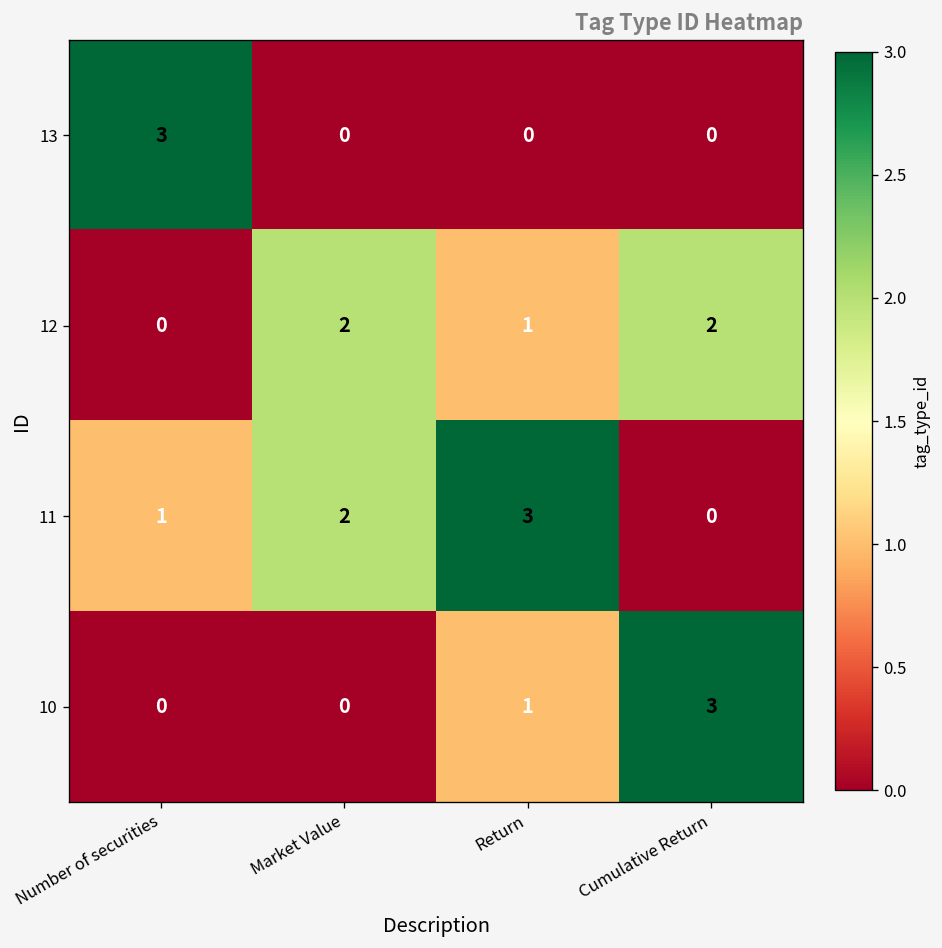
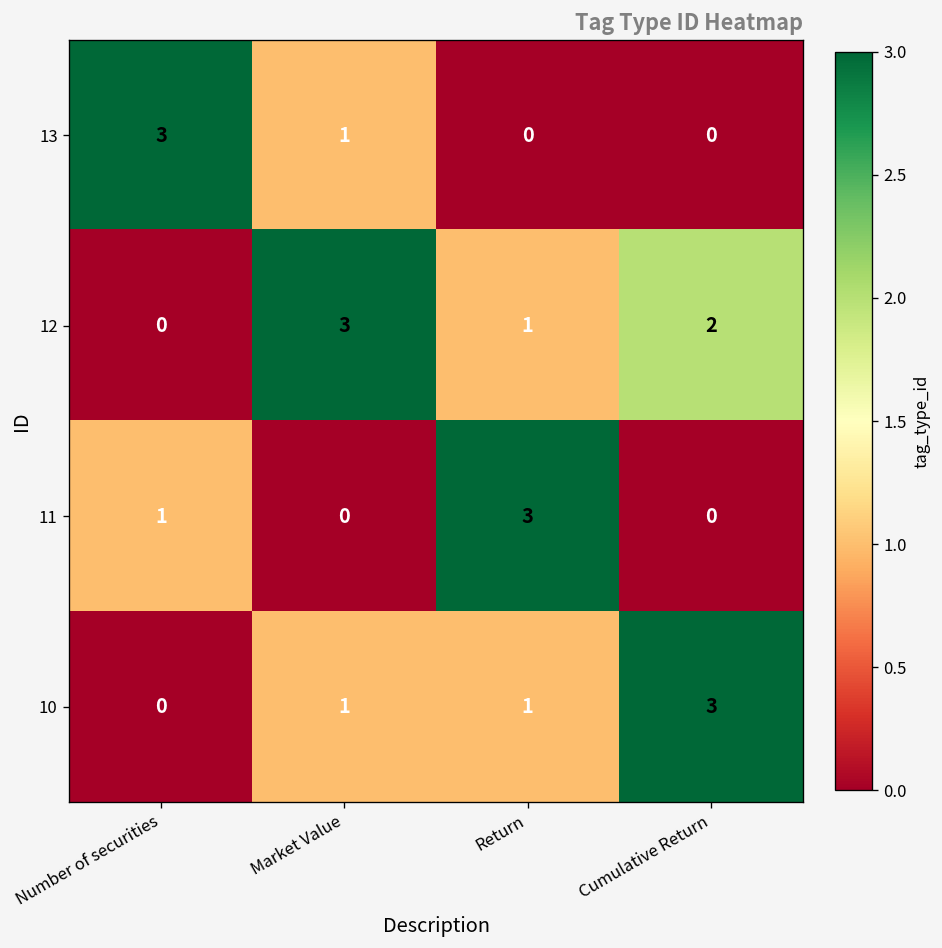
  {
    "13": {
      "Number of securities": 3,
-     "Market Value": 0,
+     "Market Value": 1,
      "Return": 0,
      "Cumulative Return": 0
    },
    "12": {
      "Number of securities": 0,
-     "Market Value": 2,
+     "Market Value": 3,
      "Return": 1,
      "Cumulative Return": 2
    },
    "11": {
      "Number of securities": 1,
-     "Market Value": 2,
+     "Market Value": 0,
      "Return": 3,
      "Cumulative Return": 0
    },
    "10": {
      "Number of securities": 0,
-     "Market Value": 0,
+     "Market Value": 1,
      "Return": 1,
      "Cumulative Return": 3
    }
  }
